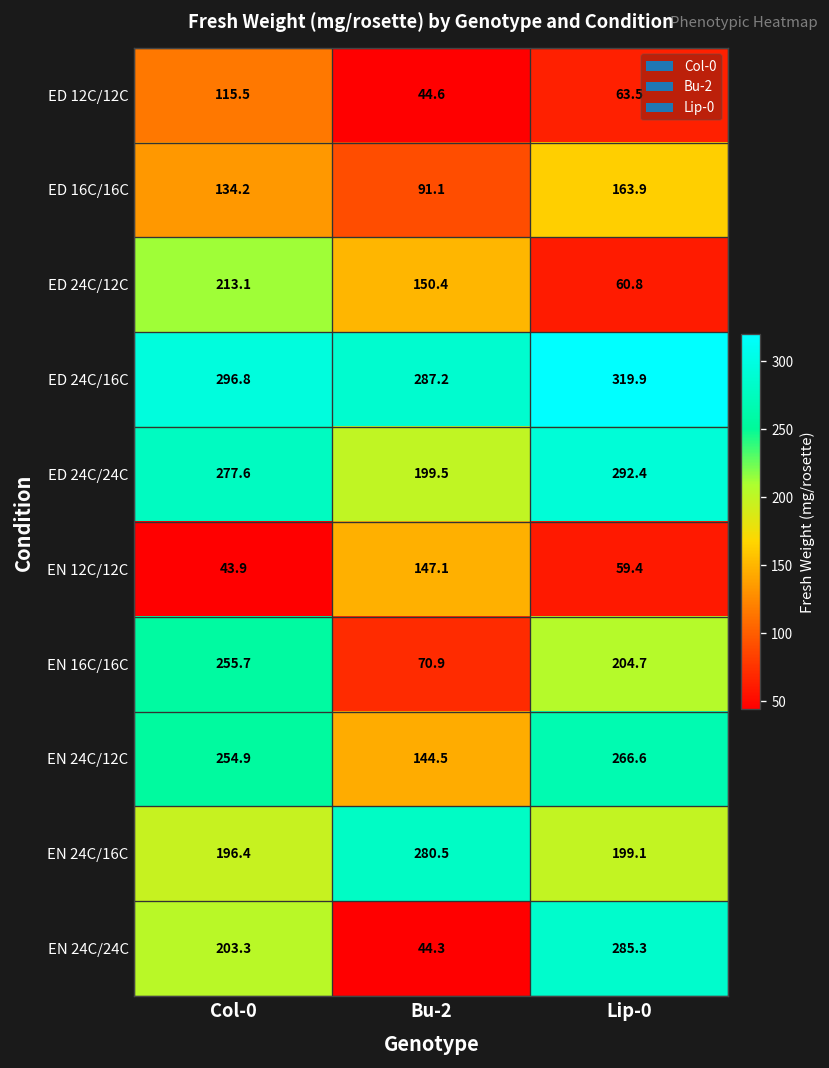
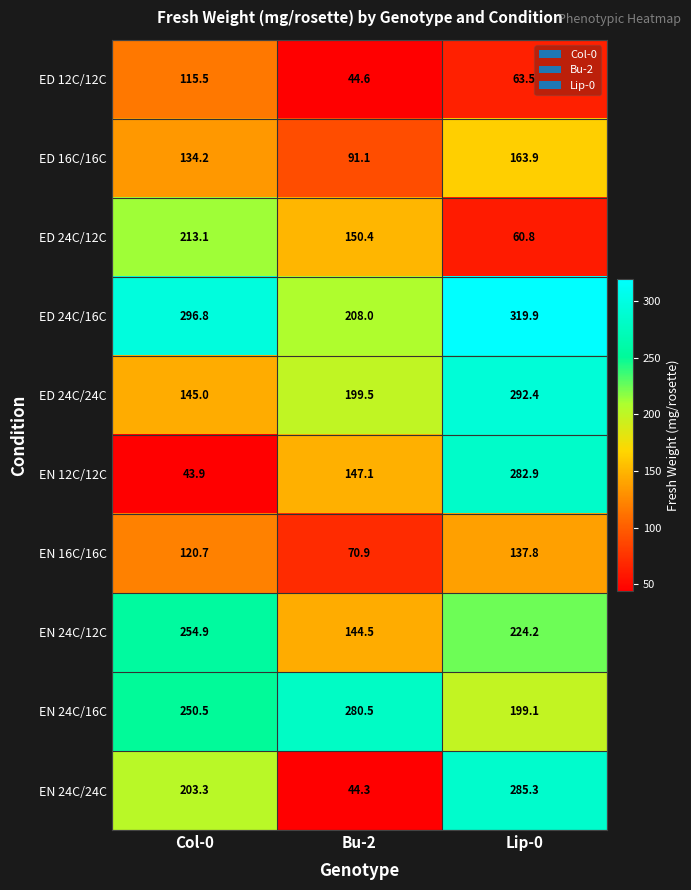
  {
    "ED 12C/12C": {
      "Col-0": 115.5,
      "Bu-2": 44.6
    },
    "ED 16C/16C": {
      "Col-0": 134.2,
      "Bu-2": 91.1,
      "Lip-0": 163.9
    },
    "ED 24C/12C": {
      "Col-0": 213.1,
      "Bu-2": 150.4,
      "Lip-0": 60.8
    },
    "ED 24C/16C": {
      "Col-0": 296.8,
-     "Bu-2": 287.2,
+     "Bu-2": 208.0,
      "Lip-0": 319.9
    },
    "ED 24C/24C": {
-     "Col-0": 277.6,
+     "Col-0": 145.0,
      "Bu-2": 199.5,
      "Lip-0": 292.4
    },
    "EN 12C/12C": {
      "Col-0": 43.9,
      "Bu-2": 147.1,
-     "Lip-0": 59.4
+     "Lip-0": 282.9
    },
    "EN 16C/16C": {
-     "Col-0": 255.7,
+     "Col-0": 120.7,
      "Bu-2": 70.9,
-     "Lip-0": 204.7
+     "Lip-0": 137.8
    },
    "EN 24C/12C": {
      "Col-0": 254.9,
      "Bu-2": 144.5,
-     "Lip-0": 266.6
+     "Lip-0": 224.2
    },
    "EN 24C/16C": {
-     "Col-0": 196.4,
+     "Col-0": 250.5,
      "Bu-2": 280.5,
      "Lip-0": 199.1
    },
    "EN 24C/24C": {
      "Col-0": 203.3,
      "Bu-2": 44.3,
      "Lip-0": 285.3
    }
  }
